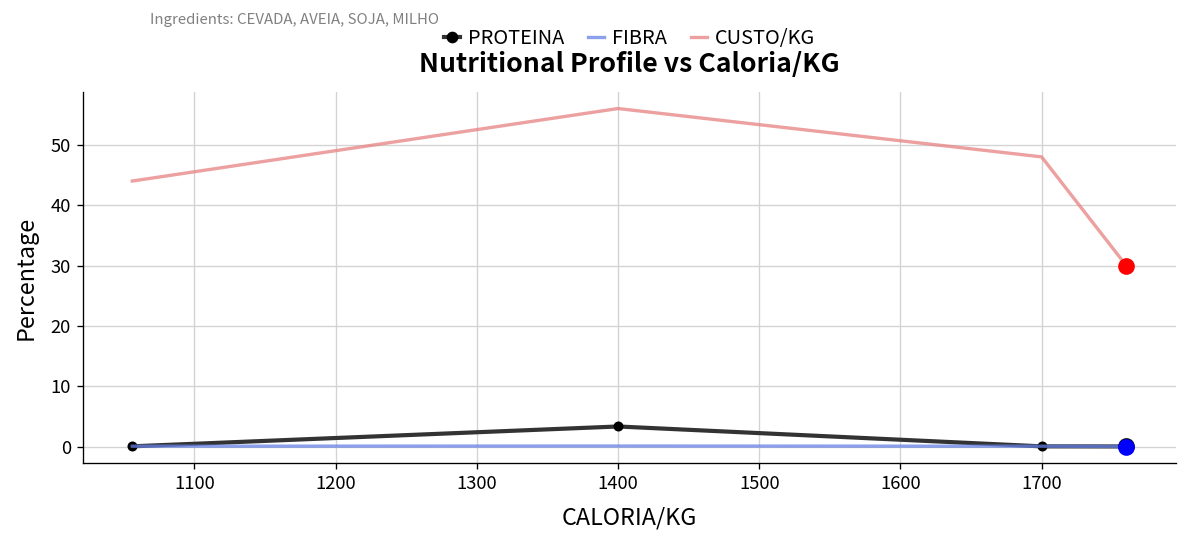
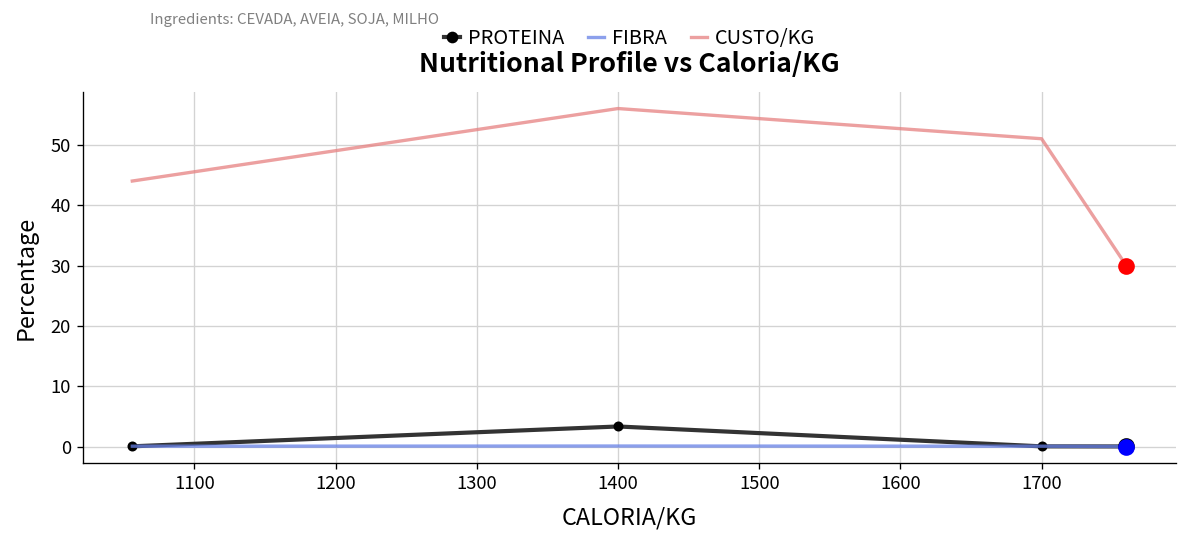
  {
    "PROTEINA": {
      "1400": 3
    },
    "FIBRA": {
      "1400": 0
    },
    "CUSTO/KG": {
      "1400": 56,
-     "1700": 48
+     "1700": 51
    }
  }
